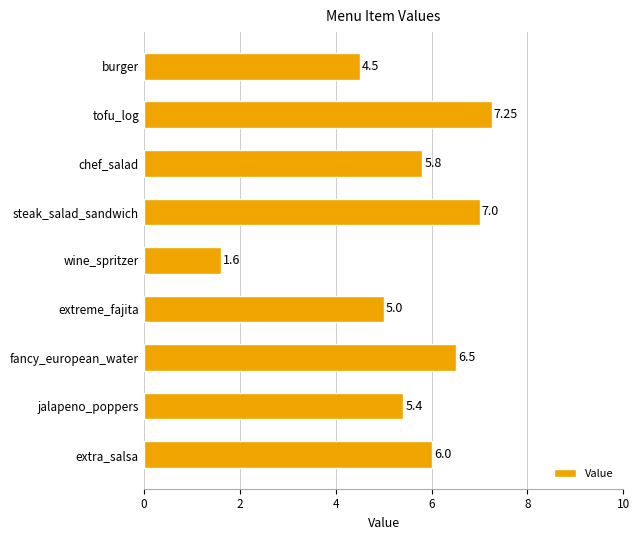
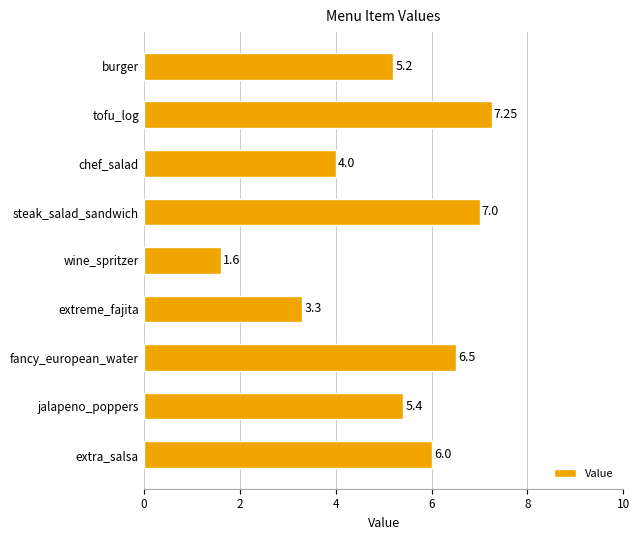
  {
-   "burger": 4.5,
+   "burger": 5.2,
    "tofu_log": 7.25,
-   "chef_salad": 5.8,
+   "chef_salad": 4.0,
    "steak_salad_sandwich": 7.0,
    "wine_spritzer": 1.6,
-   "extreme_fajita": 5.0,
+   "extreme_fajita": 3.3,
    "fancy_european_water": 6.5,
    "jalapeno_poppers": 5.4,
    "extra_salsa": 6.0
  }
